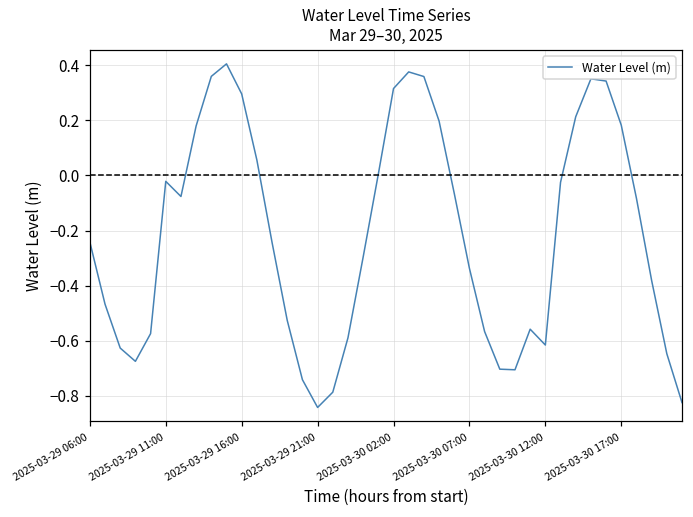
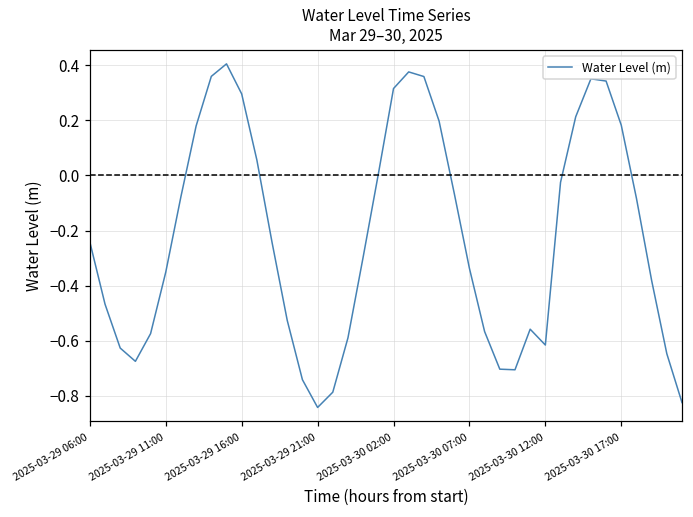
  {
    "2025-03-29 06:00": -0.24,
-   "2025-03-29 11:00": -0.02,
+   "2025-03-29 11:00": -0.35,
    "2025-03-29 16:00": 0.30,
    "2025-03-29 21:00": -0.84,
    "2025-03-30 02:00": 0.32,
    "2025-03-30 07:00": -0.34,
    "2025-03-30 12:00": -0.62,
    "2025-03-30 17:00": 0.18
  }
